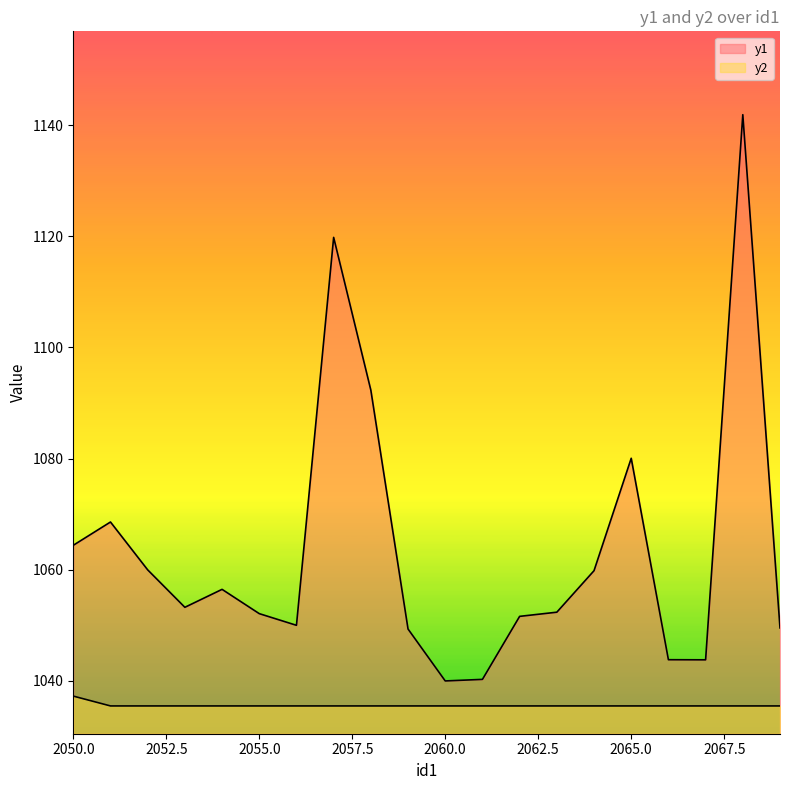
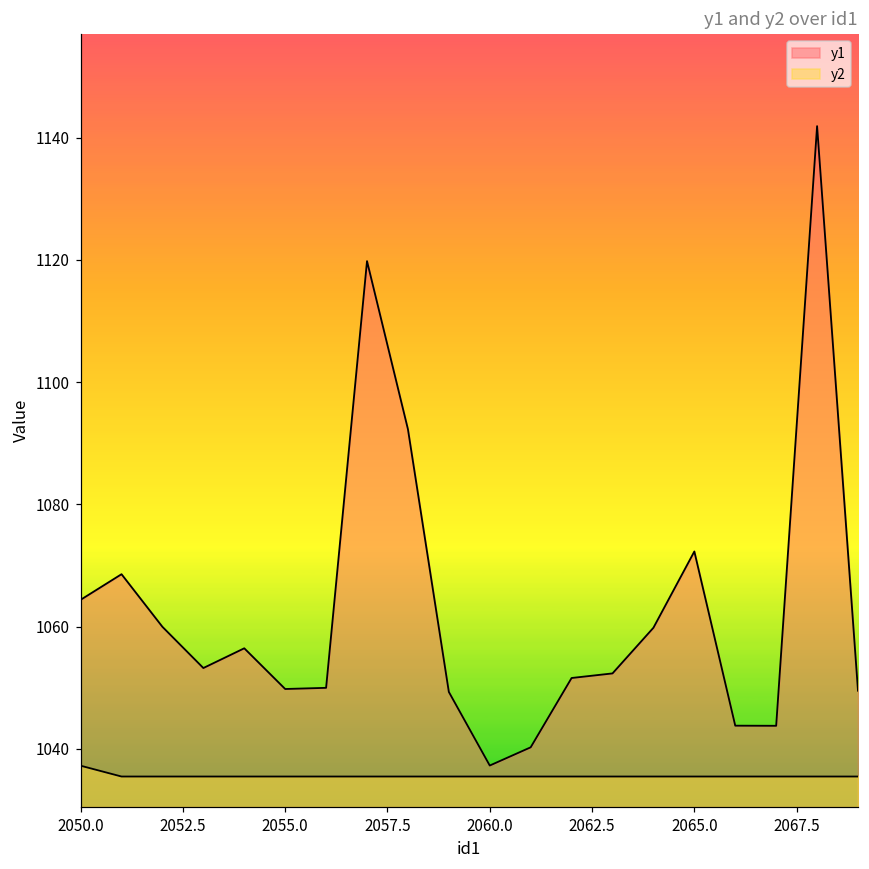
  {
    "y1": {
      "2050.0": 1064,
-     "2055.0": 1052,
-     "2060.0": 1040,
-     "2065.0": 1080
+     "2055.0": 1050,
+     "2060.0": 1037,
+     "2065.0": 1072
    },
    "y2": {
      "2050.0": 1037,
      "2055.0": 1035,
      "2060.0": 1035,
      "2065.0": 1035
    }
  }
